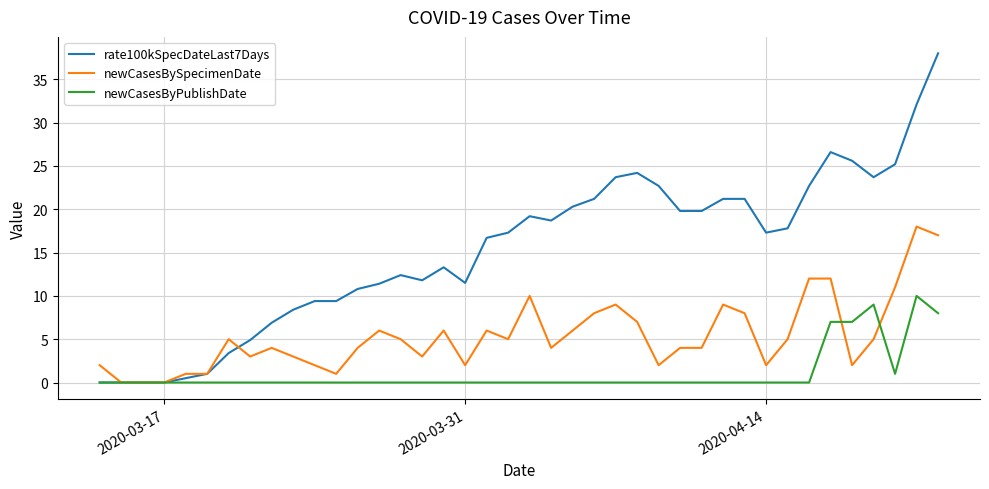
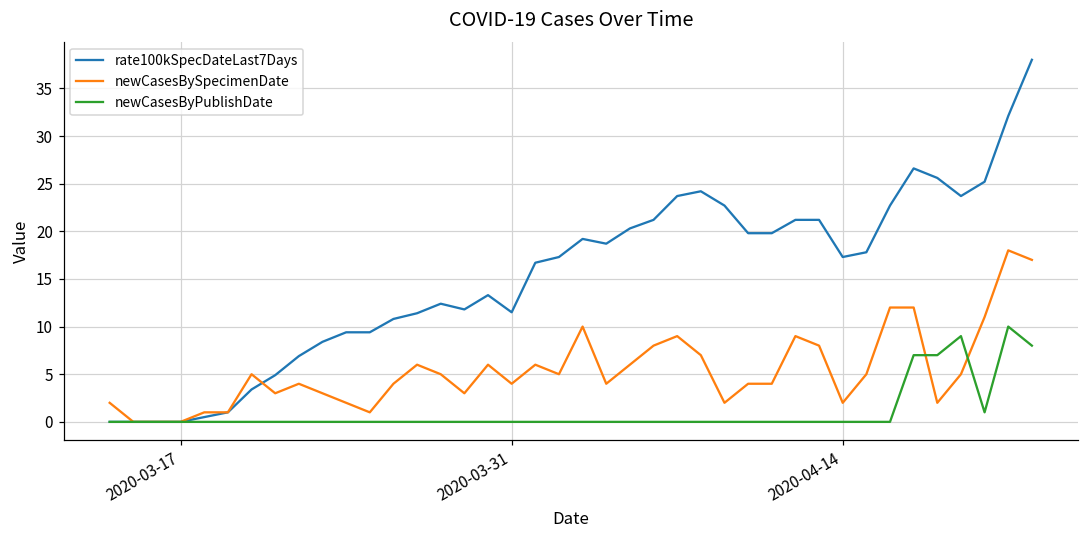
  {
    "rate100kSpecDateLast7Days": {
      "2020-03-31": 12,
      "2020-04-14": 17
    },
    "newCasesBySpecimenDate": {
-     "2020-03-31": 2,
+     "2020-03-31": 4,
      "2020-04-14": 2
    },
    "newCasesByPublishDate": {
      "2020-03-31": 0,
      "2020-04-14": 0
    }
  }
